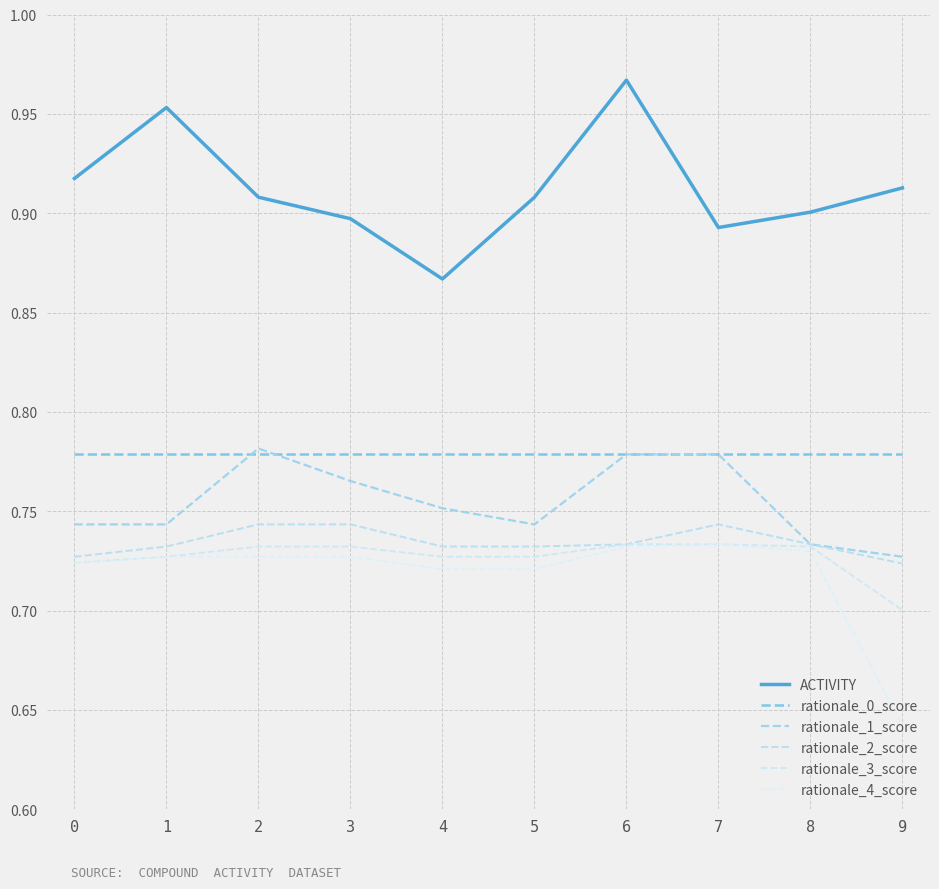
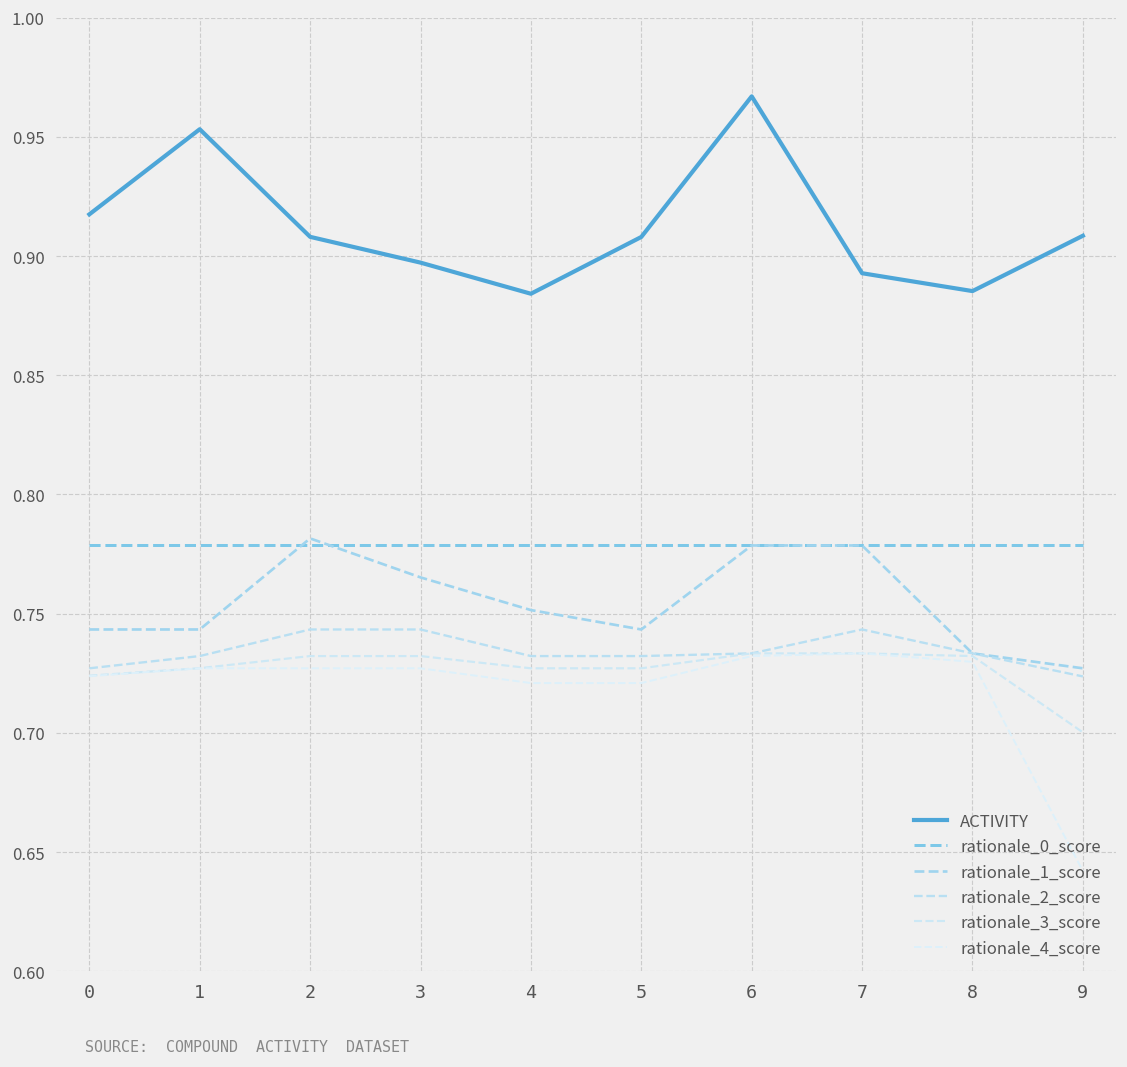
  {
    "ACTIVITY": {
      "0": 0.917,
      "1": 0.953,
      "2": 0.908,
      "3": 0.897,
-     "4": 0.867,
+     "4": 0.884,
      "5": 0.908,
      "6": 0.967,
      "7": 0.893,
-     "8": 0.901,
-     "9": 0.913
+     "8": 0.885,
+     "9": 0.909
    }
  }
